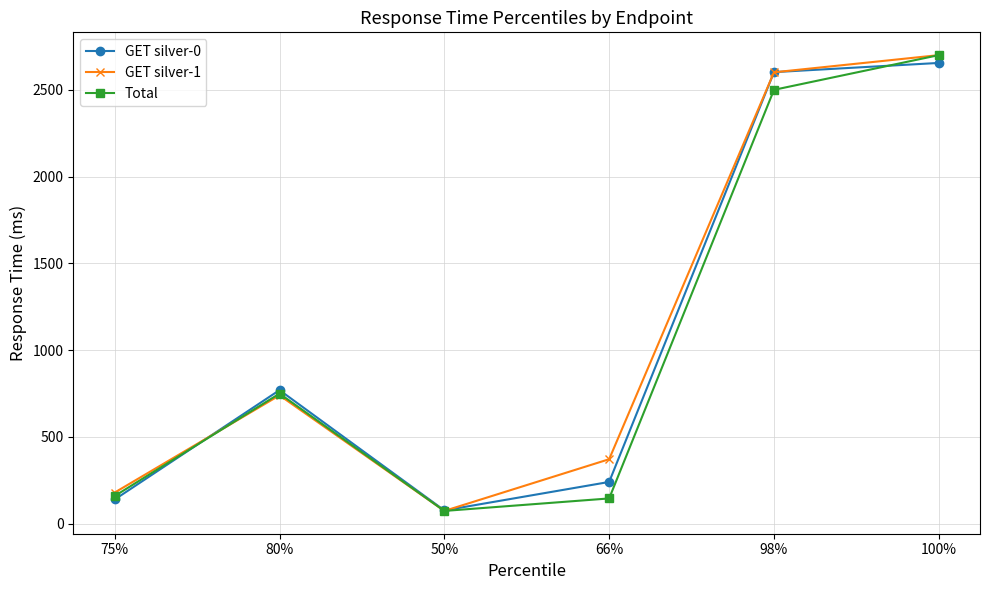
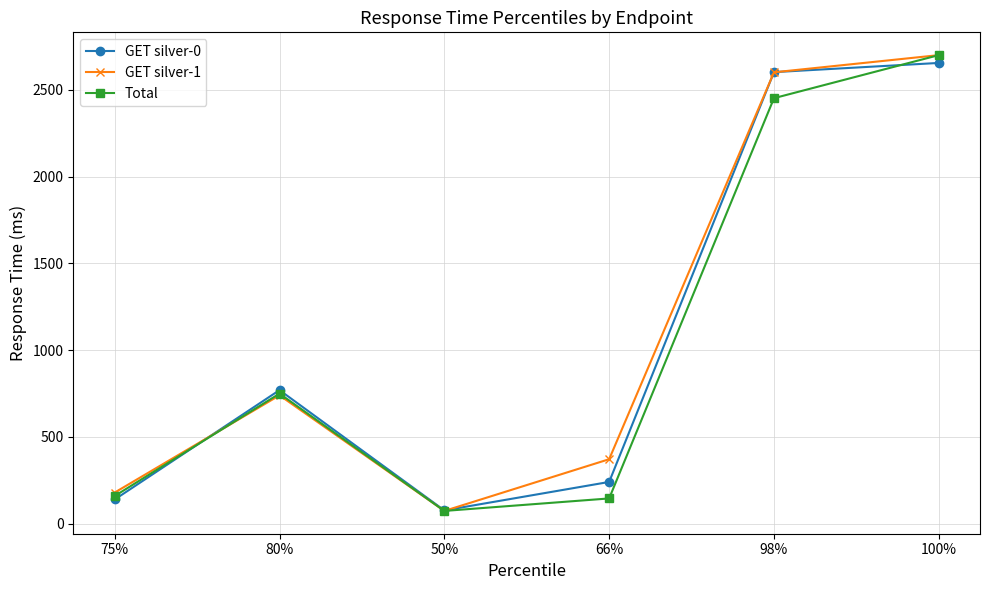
  {
    "GET silver-0": {
      "75%": 140,
      "80%": 770,
      "66%": 240,
      "100%": 2660
    },
    "GET silver-1": {
      "75%": 180,
      "66%": 370
    },
    "Total": {
      "75%": 160,
      "66%": 150,
-     "98%": 2500
+     "98%": 2450
    }
  }
